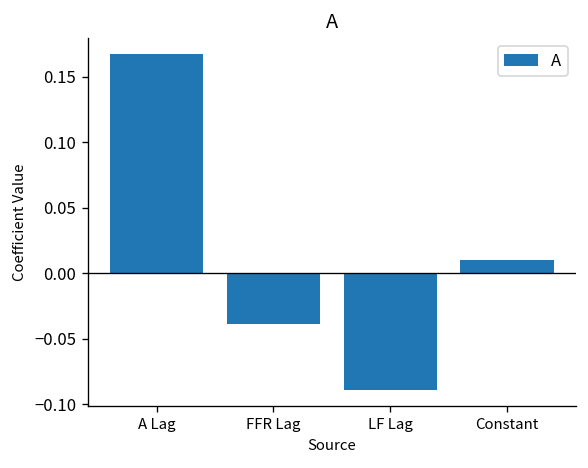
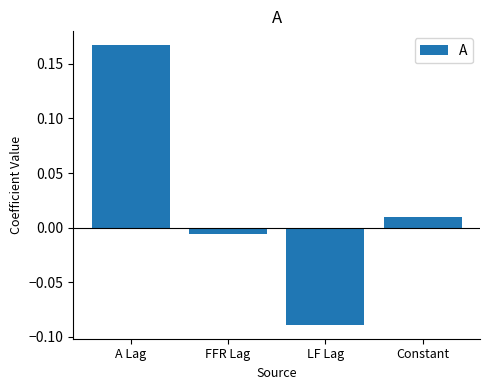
  {
    "A Lag": 0.167,
-   "FFR Lag": -0.039,
+   "FFR Lag": -0.006,
    "LF Lag": -0.089,
    "Constant": 0.010
  }
